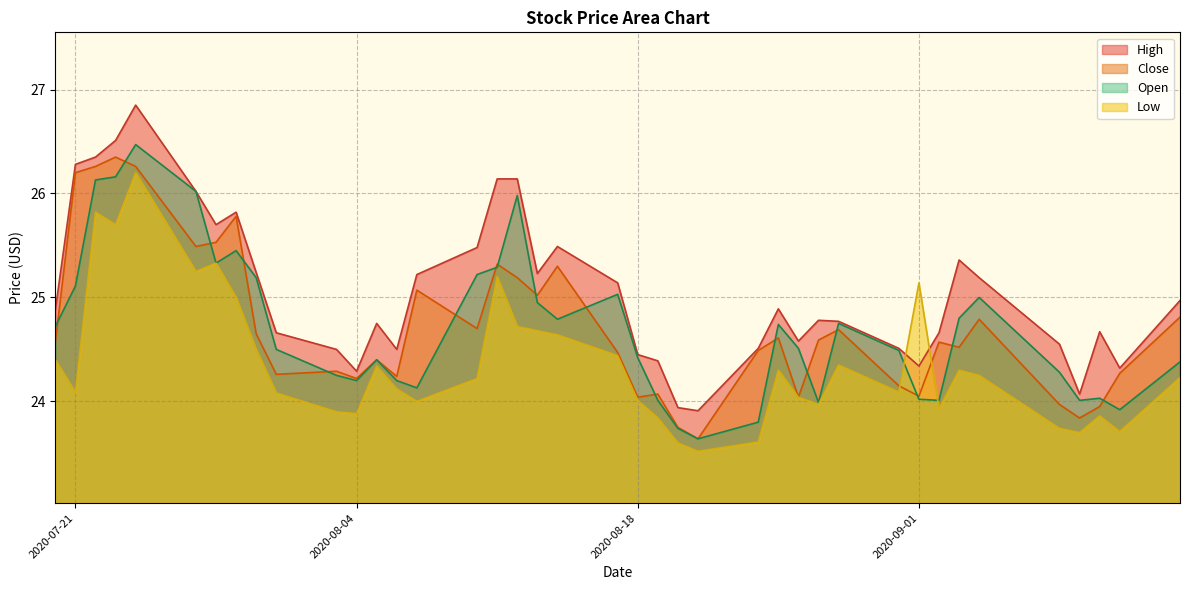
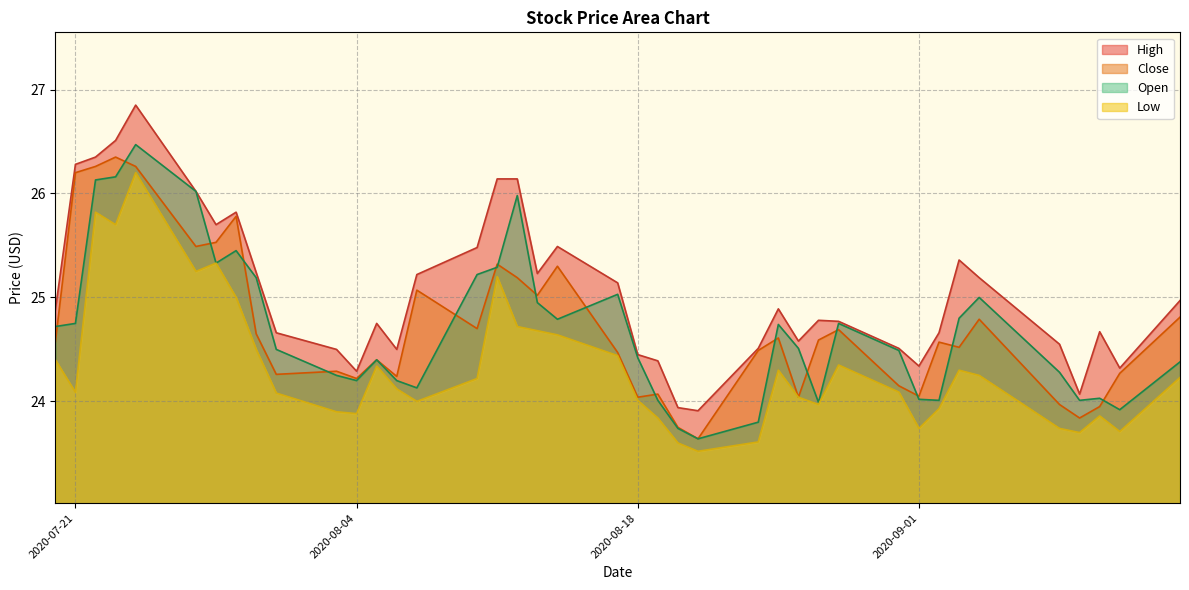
  {
    "Open": {
-     "2020-07-21": 25.11,
+     "2020-07-21": 24.75,
      "2020-08-18": 24.42,
      "2020-09-01": 24.02
    },
    "Low": {
      "2020-07-21": 24.09,
      "2020-08-04": 23.88,
      "2020-08-18": 24.01,
-     "2020-09-01": 25.14
+     "2020-09-01": 23.74
    }
  }
